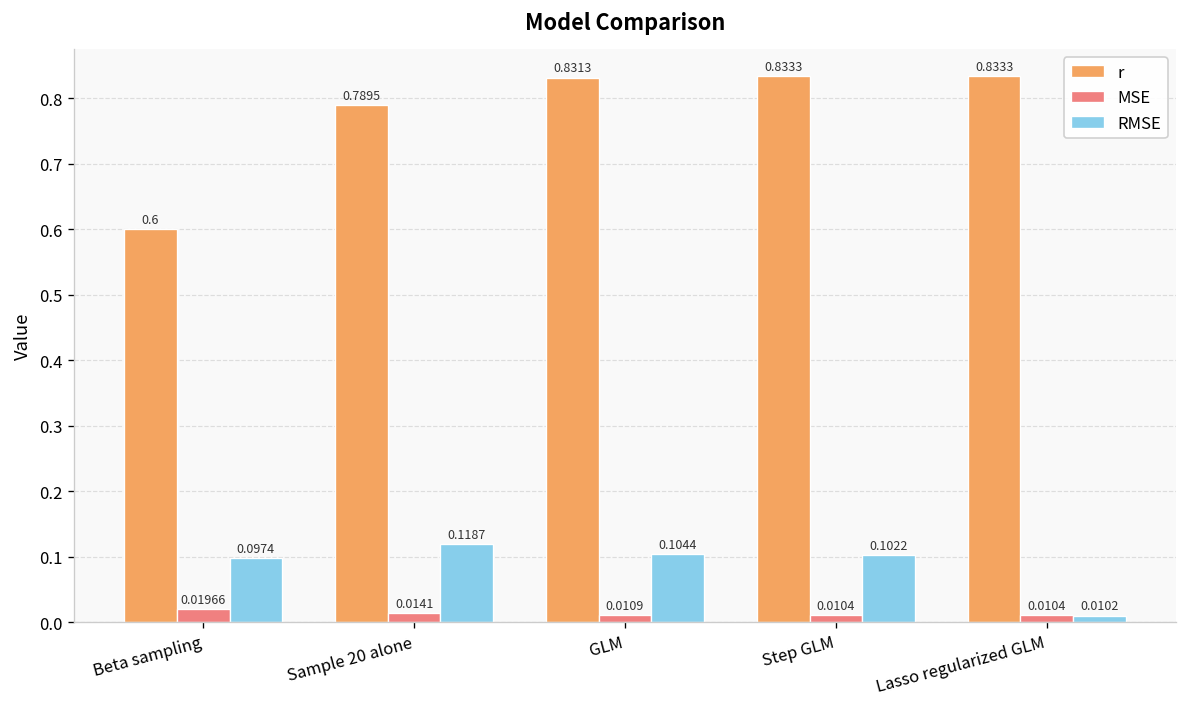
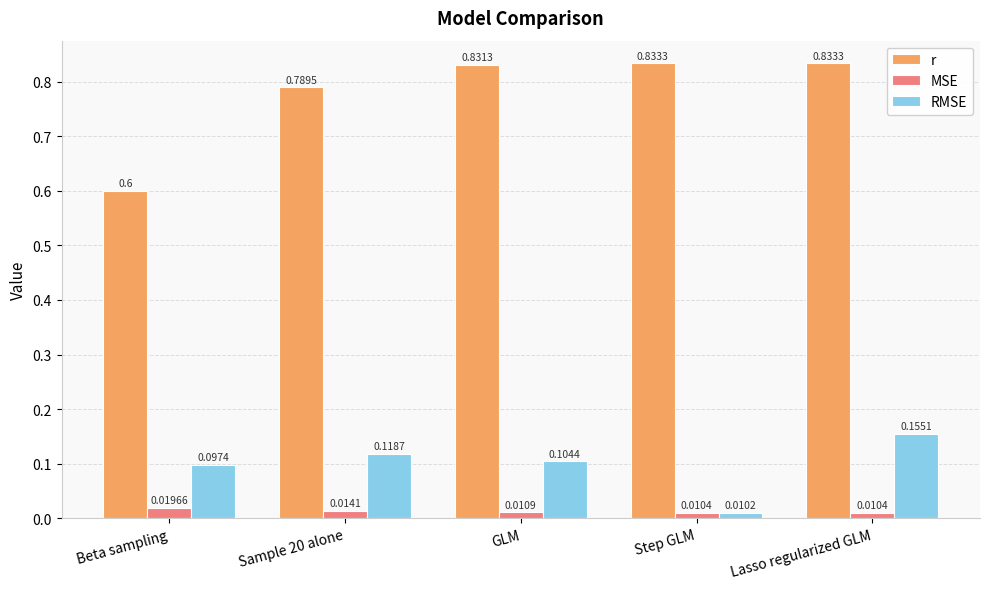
  {
    "RMSE": {
      "Beta sampling": 0.0974,
      "Sample 20 alone": 0.1187,
      "GLM": 0.1044,
-     "Step GLM": 0.1022,
-     "Lasso regularized GLM": 0.0102
+     "Step GLM": 0.0102,
+     "Lasso regularized GLM": 0.1551
    }
  }
